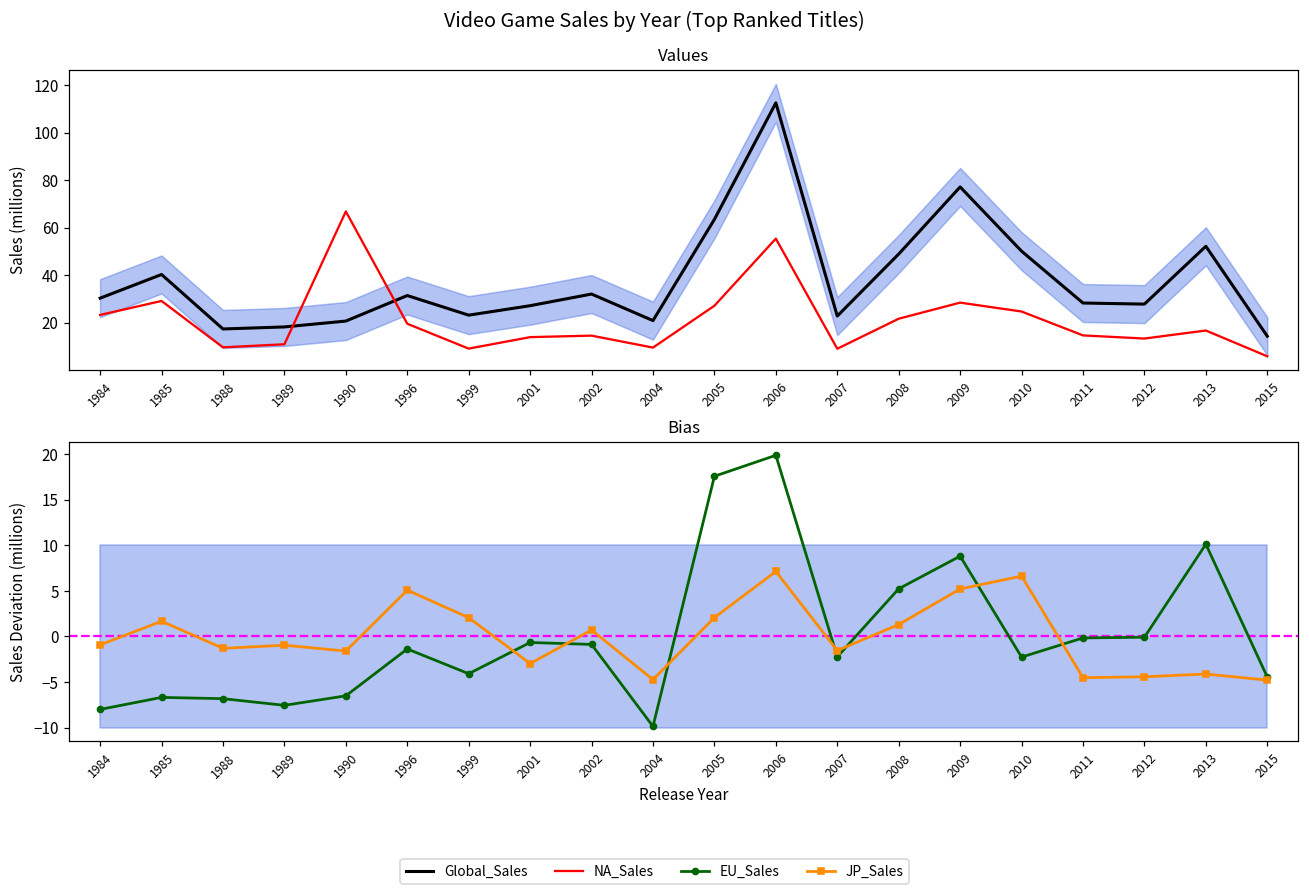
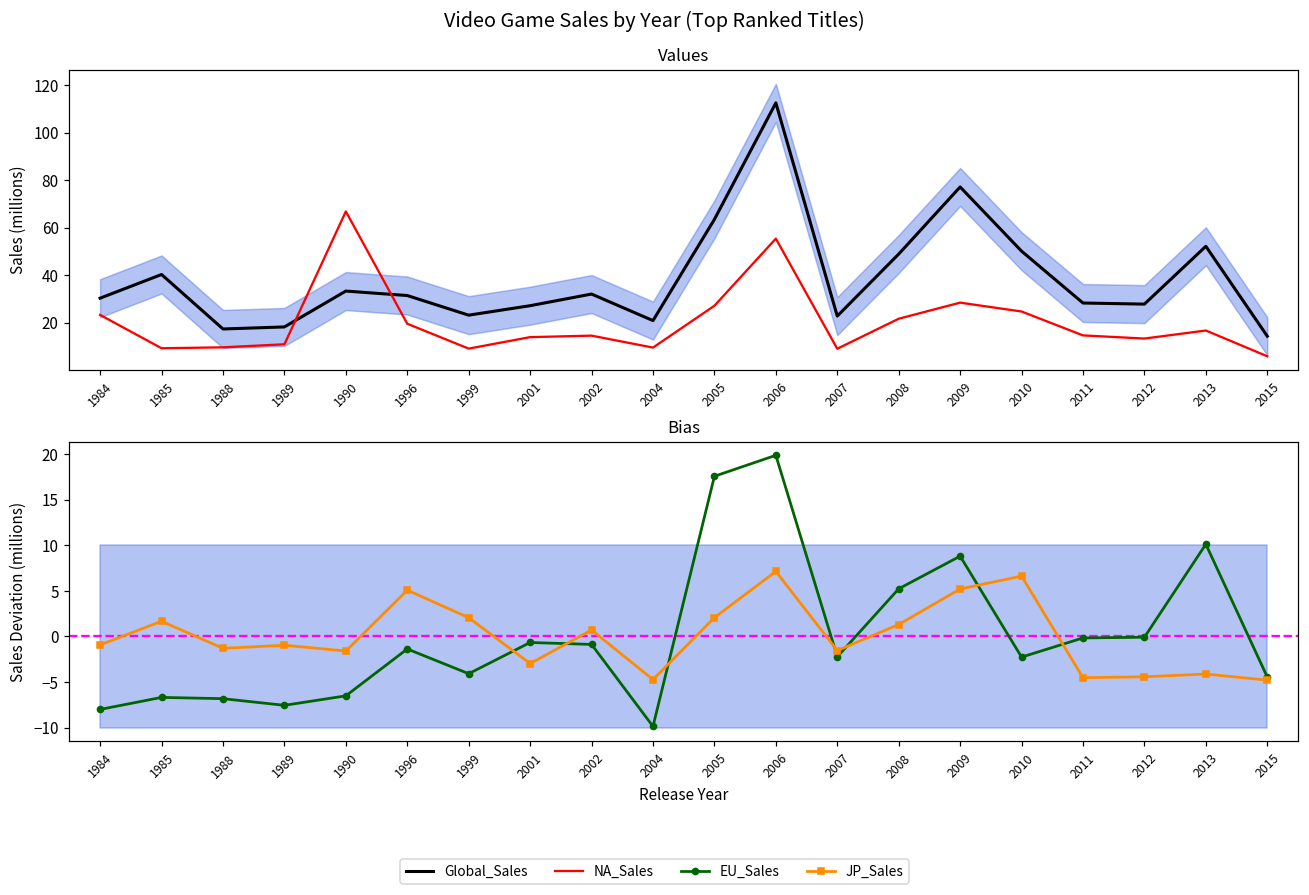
  {
    "Values": {
      "Global_Sales": {
        "1984": 30,
        "1985": 40,
        "1988": 17,
        "1989": 18,
-       "1990": 21,
+       "1990": 33,
        "1996": 31,
        "1999": 23,
        "2001": 27,
        "2002": 32,
        "2004": 21,
        "2005": 63,
        "2006": 113,
        "2007": 23,
        "2008": 49,
        "2009": 77,
        "2010": 50,
        "2011": 28,
        "2012": 28,
        "2013": 52,
        "2015": 14
      },
      "NA_Sales": {
        "1984": 23,
-       "1985": 29,
+       "1985": 9,
        "1988": 10,
        "1989": 11,
        "1990": 67,
        "1996": 19,
        "1999": 9,
        "2001": 14,
        "2002": 14,
        "2004": 9,
        "2005": 27,
        "2006": 55,
        "2007": 9,
        "2008": 22,
        "2009": 28,
        "2010": 25,
        "2011": 15,
        "2012": 13,
        "2013": 17,
        "2015": 6
      }
    },
    "Bias": {
      "EU_Sales": {
        "1984": -8,
        "1985": -7,
        "1988": -7,
        "1989": -8,
        "1990": -7,
        "1996": -1,
        "1999": -4,
        "2001": -1,
        "2002": -1,
        "2004": -10,
        "2005": 18,
        "2006": 20,
        "2007": -2,
        "2008": 5,
        "2009": 9,
        "2010": -2,
        "2011": 0,
        "2012": 0,
        "2015": -4
      },
      "JP_Sales": {
        "1984": -1,
        "1985": 2,
        "1988": -1,
        "1989": -1,
        "1990": -2,
        "1996": 5,
        "1999": 2,
        "2001": -3,
        "2002": 1,
        "2004": -5,
        "2005": 2,
        "2006": 7,
        "2007": -2,
        "2008": 1,
        "2009": 5,
        "2010": 7,
        "2011": -5,
        "2012": -4,
        "2013": -4,
        "2015": -5
      }
    }
  }
